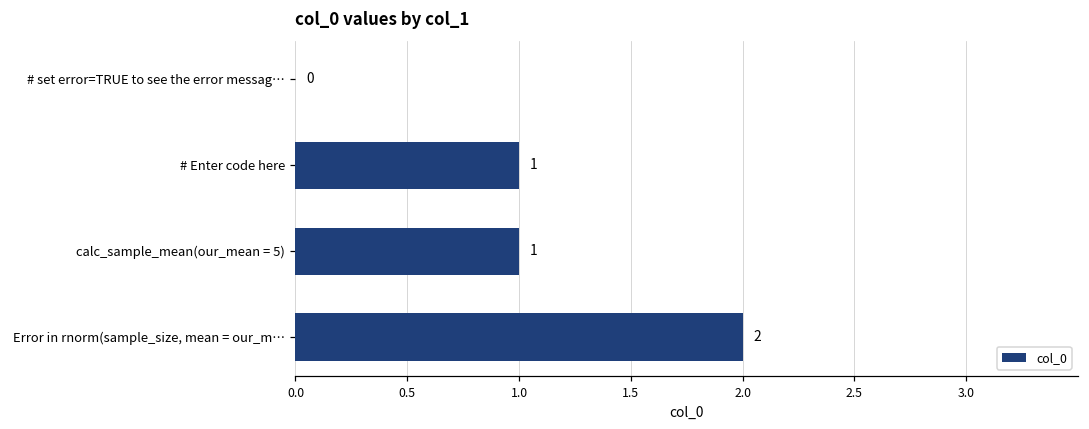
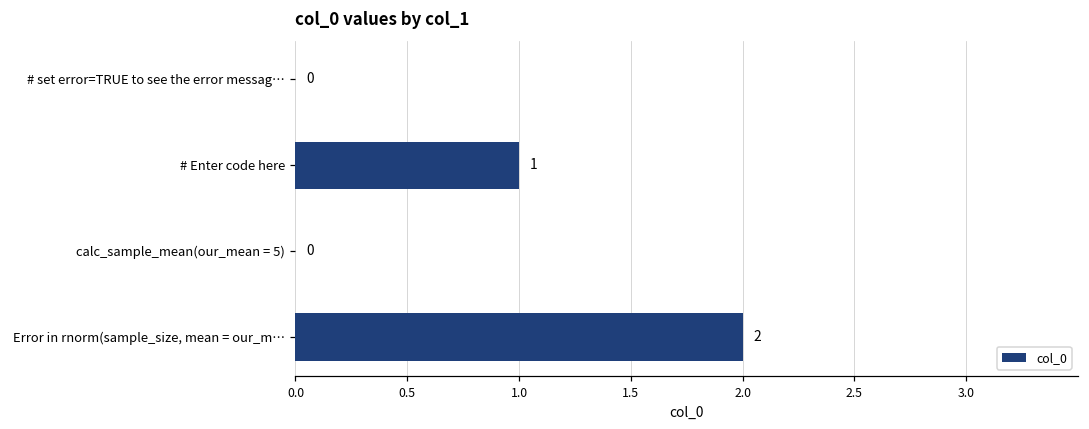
  {
    "# set error=TRUE to see the error messag…": 0,
    "# Enter code here": 1,
-   "calc_sample_mean(our_mean = 5)": 1,
+   "calc_sample_mean(our_mean = 5)": 0,
    "Error in rnorm(sample_size, mean = our_m…": 2
  }
